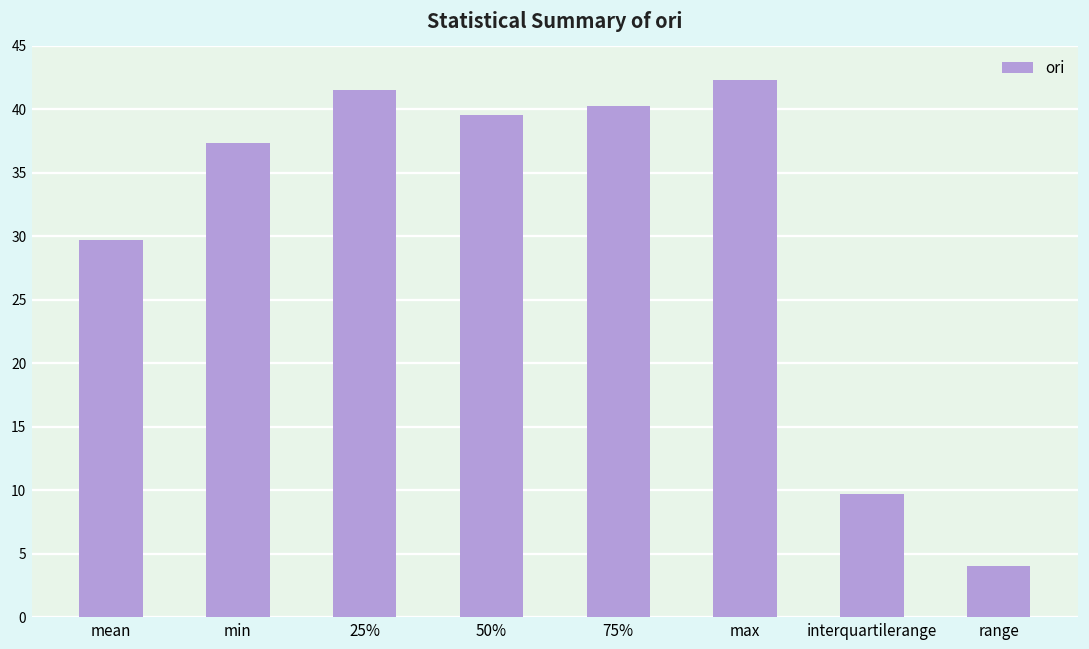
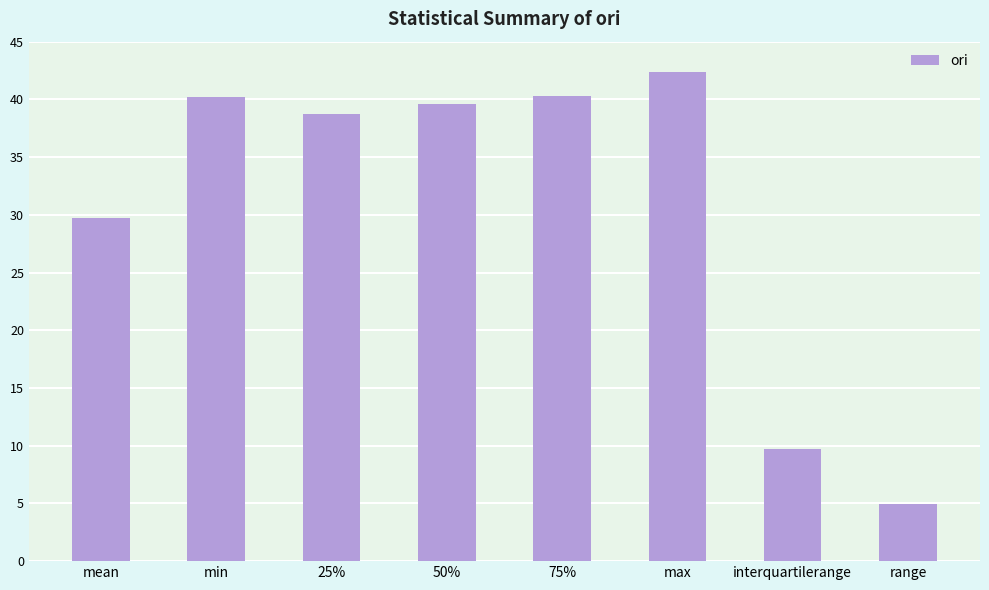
  {
    "mean": 29.7,
-   "min": 37.4,
-   "25%": 41.5,
+   "min": 40.2,
+   "25%": 38.7,
    "50%": 39.6,
    "75%": 40.3,
    "max": 42.3,
    "interquartilerange": 9.7,
-   "range": 4.0
+   "range": 5.0
  }
